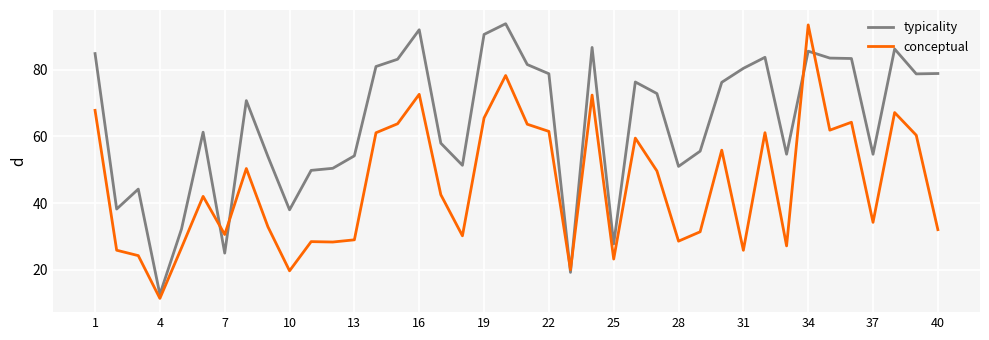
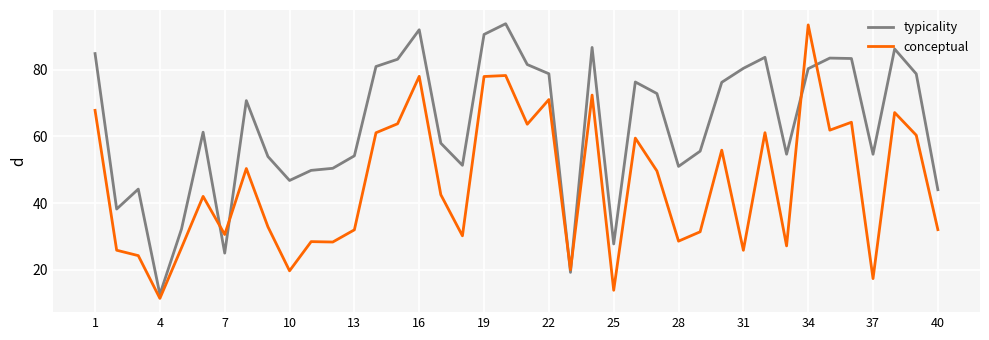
  {
    "typicality": {
      "1": 85,
      "4": 13,
      "7": 25,
-     "10": 38,
+     "10": 47,
      "13": 54,
      "16": 92,
      "19": 91,
      "22": 79,
      "25": 28,
      "28": 51,
      "31": 80,
-     "34": 86,
+     "34": 80,
      "37": 55,
-     "40": 79
+     "40": 44
    },
    "conceptual": {
      "1": 68,
      "4": 11,
      "7": 31,
      "10": 20,
-     "13": 29,
-     "16": 73,
-     "19": 66,
-     "22": 62,
-     "25": 23,
+     "13": 32,
+     "16": 78,
+     "19": 78,
+     "22": 71,
+     "25": 14,
      "28": 29,
      "31": 26,
      "34": 93,
-     "37": 34,
+     "37": 17,
      "40": 32
    }
  }
